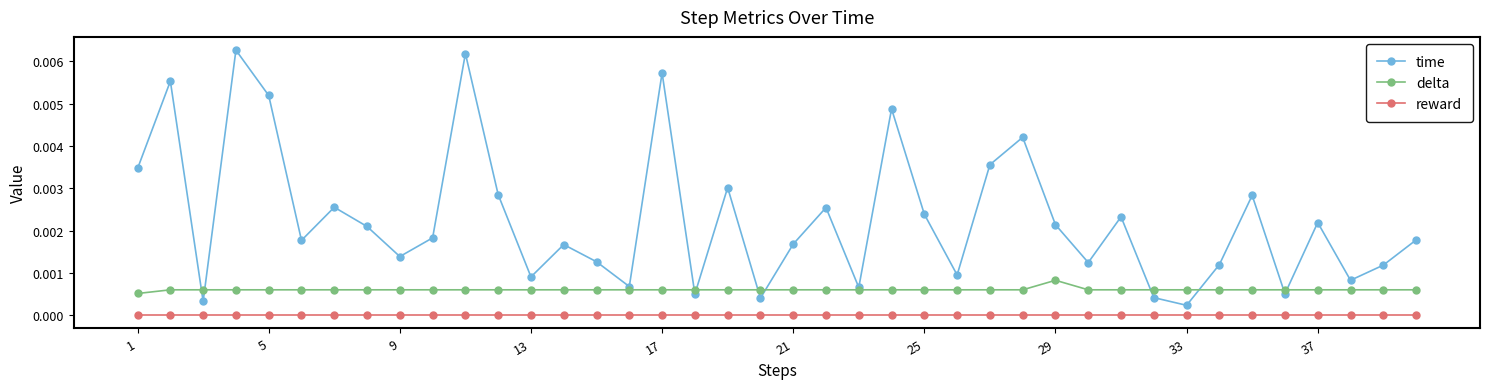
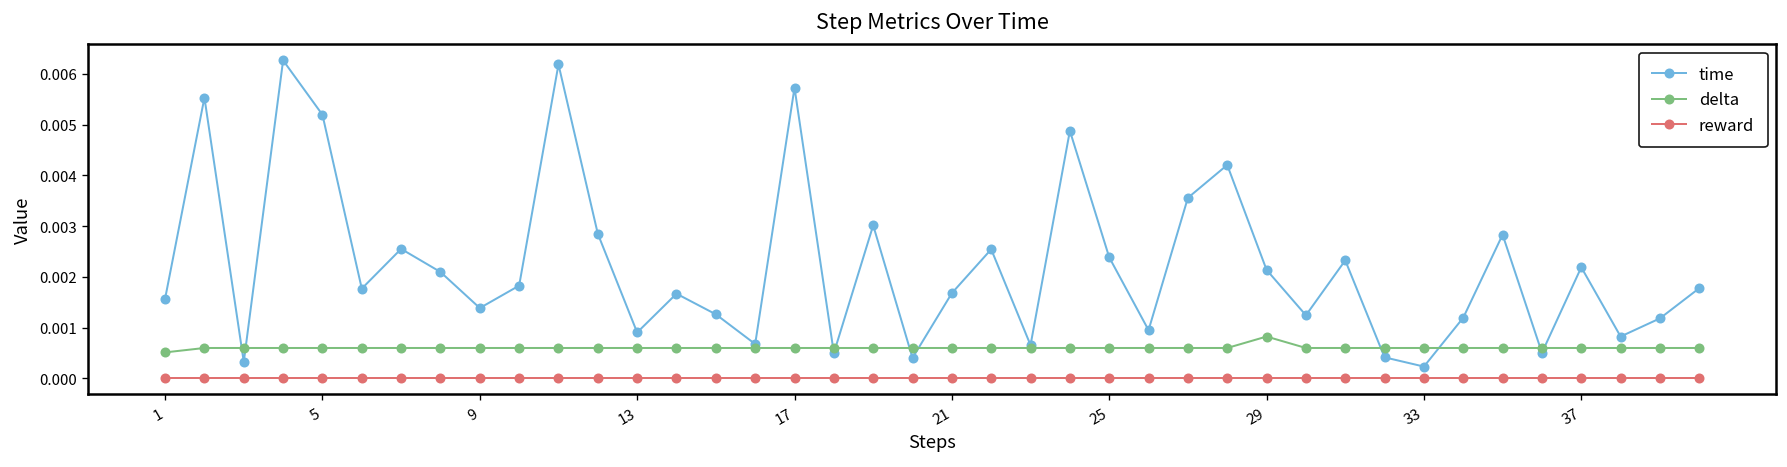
  {
    "time": {
-     "1": 0.0035,
+     "1": 0.0016,
      "5": 0.0052,
      "9": 0.0014,
      "13": 0.0009,
      "17": 0.0057,
      "21": 0.0017,
      "25": 0.0024,
      "29": 0.0021,
      "33": 0.0002,
      "37": 0.0022
    },
    "delta": {
      "1": 0.0005,
      "5": 0.0006,
      "9": 0.0006,
      "13": 0.0006,
      "17": 0.0006,
      "21": 0.0006,
      "25": 0.0006,
      "29": 0.0008,
      "33": 0.0006,
      "37": 0.0006
    },
    "reward": {
      "1": 0.0000,
      "5": 0.0000,
      "9": 0.0000,
      "13": 0.0000,
      "17": 0.0000,
      "21": 0.0000,
      "25": 0.0000,
      "29": 0.0000,
      "33": 0.0000,
      "37": 0.0000
    }
  }
